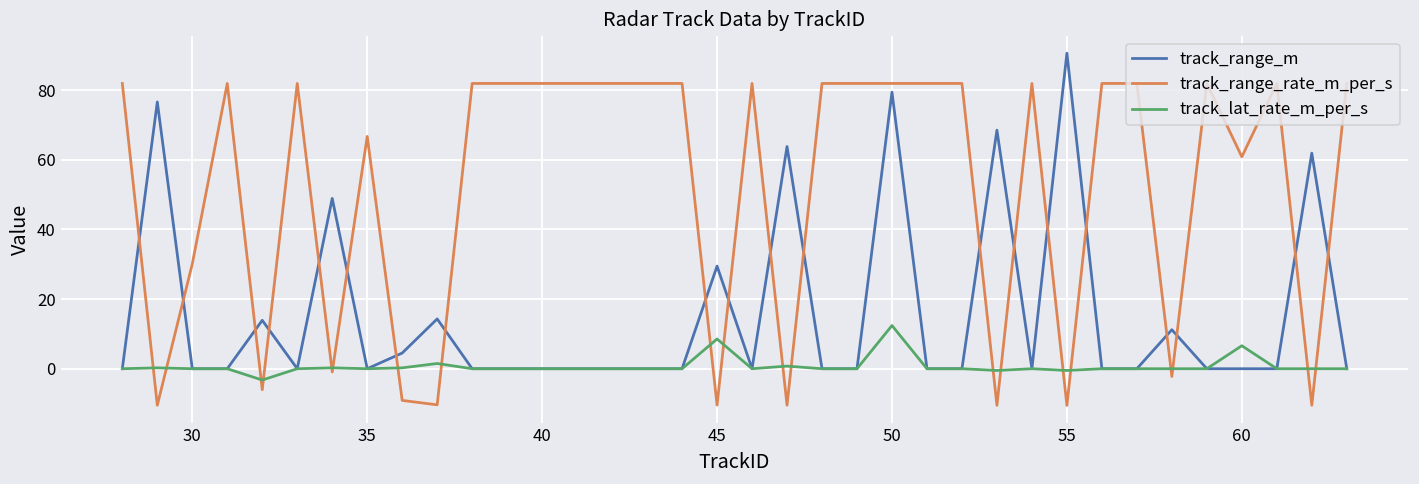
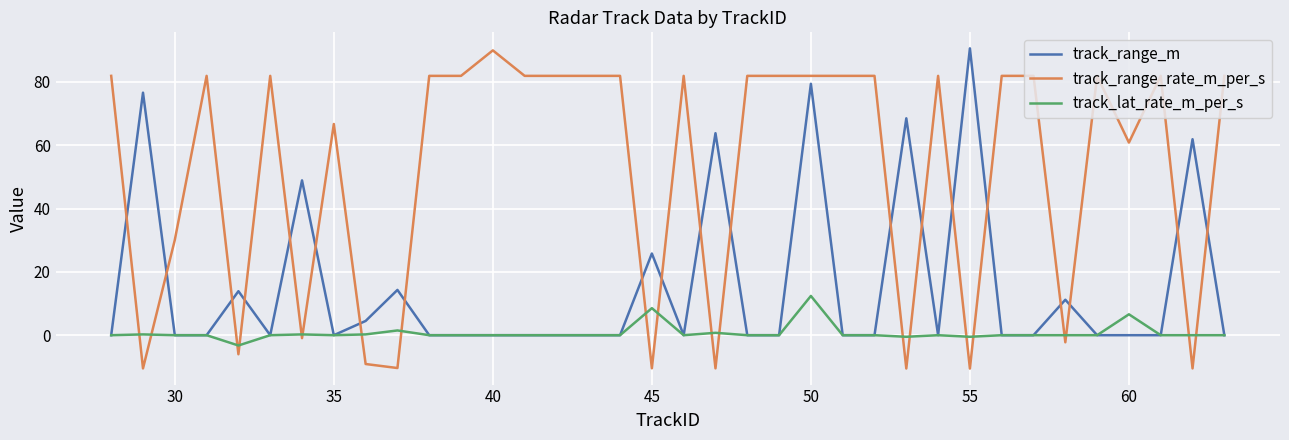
  {
    "track_range_m": {
-     "45": 29,
+     "45": 26,
      "50": 79,
      "55": 91,
      "60": 0
    },
    "track_range_rate_m_per_s": {
      "30": 30,
      "35": 67,
-     "40": 82,
+     "40": 90,
      "45": -10,
      "50": 82,
      "55": -11,
      "60": 61
    },
    "track_lat_rate_m_per_s": {
      "45": 9,
      "50": 12,
      "55": -1,
      "60": 7
    }
  }
